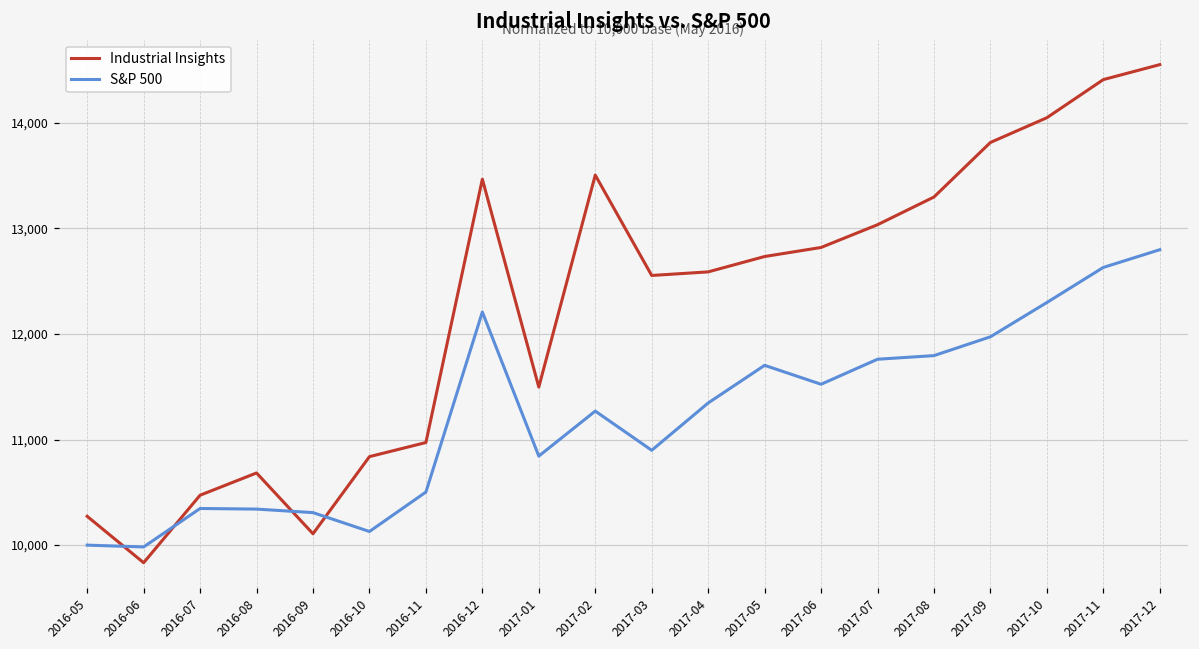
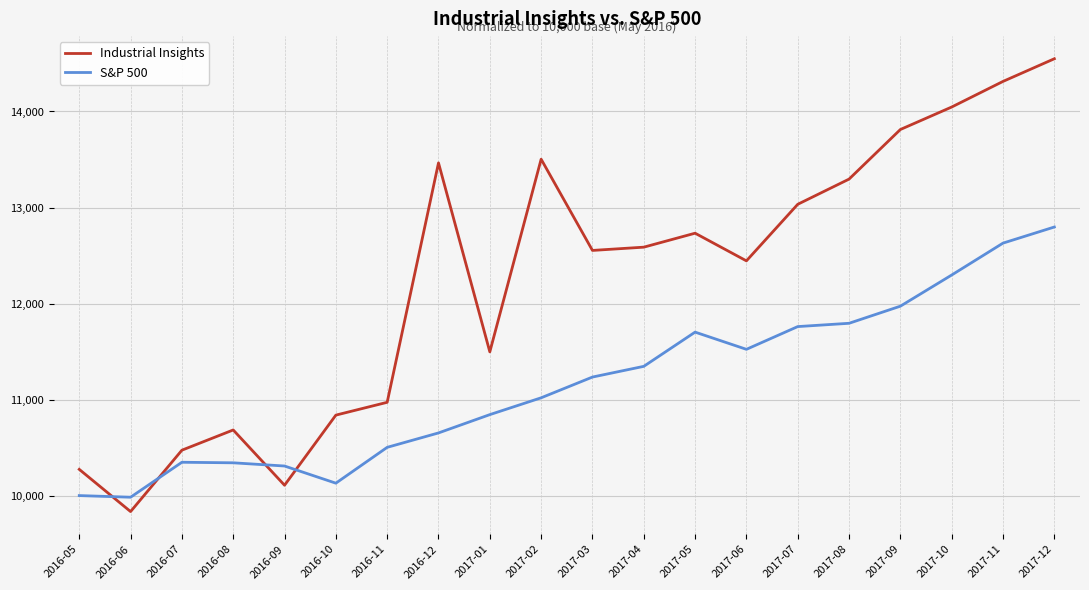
  {
    "Industrial Insights": {
      "2016-05": "10,300",
      "2016-06": "9,800",
      "2016-07": "10,500",
      "2016-08": "10,700",
      "2016-09": "10,100",
      "2016-10": "10,800",
      "2016-11": "11,000",
      "2016-12": "13,500",
      "2017-01": "11,500",
      "2017-02": "13,500",
      "2017-03": "12,600",
      "2017-04": "12,600",
      "2017-05": "12,700",
-     "2017-06": "12,800",
+     "2017-06": "12,400",
      "2017-07": "13,000",
      "2017-08": "13,300",
      "2017-09": "13,800",
      "2017-10": "14,000",
-     "2017-11": "14,400",
+     "2017-11": "14,300",
      "2017-12": "14,500"
    },
    "S&P 500": {
      "2016-05": "10,000",
      "2016-06": "10,000",
      "2016-07": "10,300",
      "2016-08": "10,300",
      "2016-09": "10,300",
      "2016-10": "10,100",
      "2016-11": "10,500",
-     "2016-12": "12,200",
+     "2016-12": "10,700",
      "2017-01": "10,800",
-     "2017-02": "11,300",
-     "2017-03": "10,900",
+     "2017-02": "11,000",
+     "2017-03": "11,200",
      "2017-04": "11,300",
      "2017-05": "11,700",
      "2017-06": "11,500",
      "2017-07": "11,800",
      "2017-08": "11,800",
      "2017-09": "12,000",
      "2017-10": "12,300",
      "2017-11": "12,600",
      "2017-12": "12,800"
    }
  }
